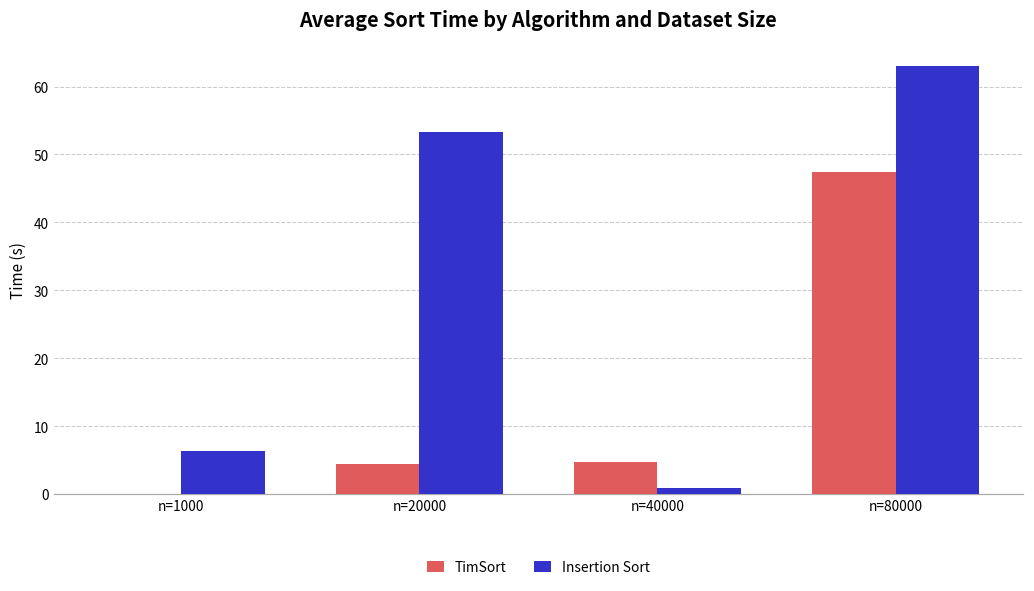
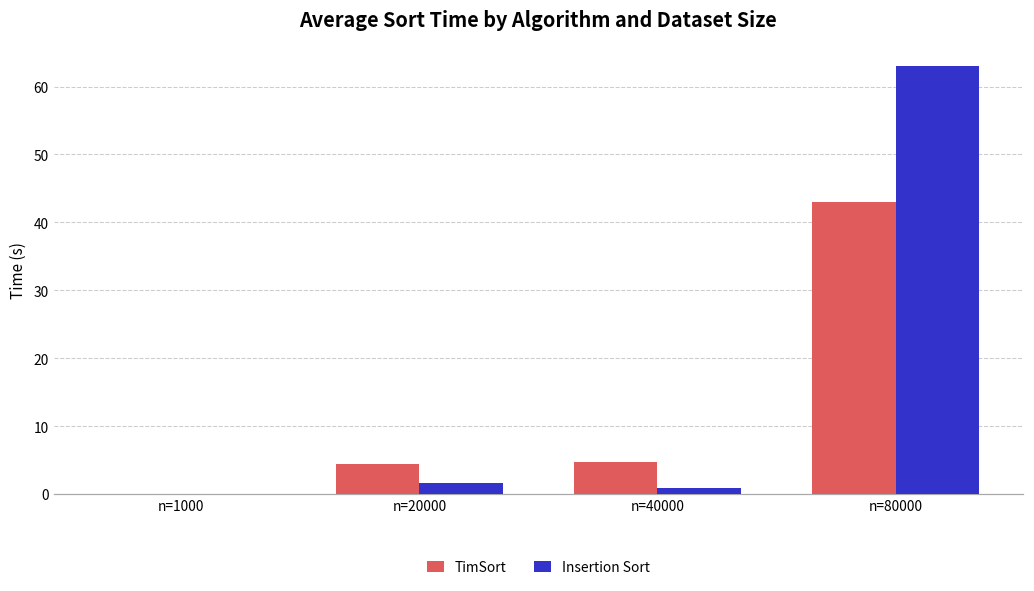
  {
    "TimSort": {
      "n=20000": 4,
      "n=40000": 5,
-     "n=80000": 47
+     "n=80000": 43
    },
    "Insertion Sort": {
-     "n=1000": 6,
-     "n=20000": 53,
+     "n=1000": 0,
+     "n=20000": 2,
      "n=40000": 1,
      "n=80000": 63
    }
  }
